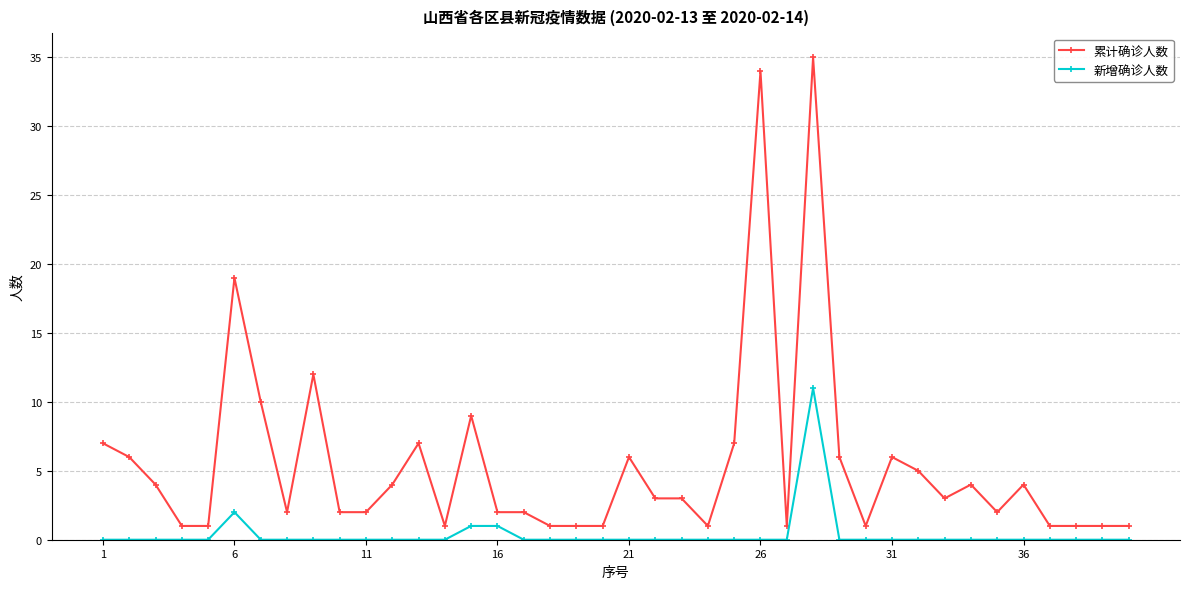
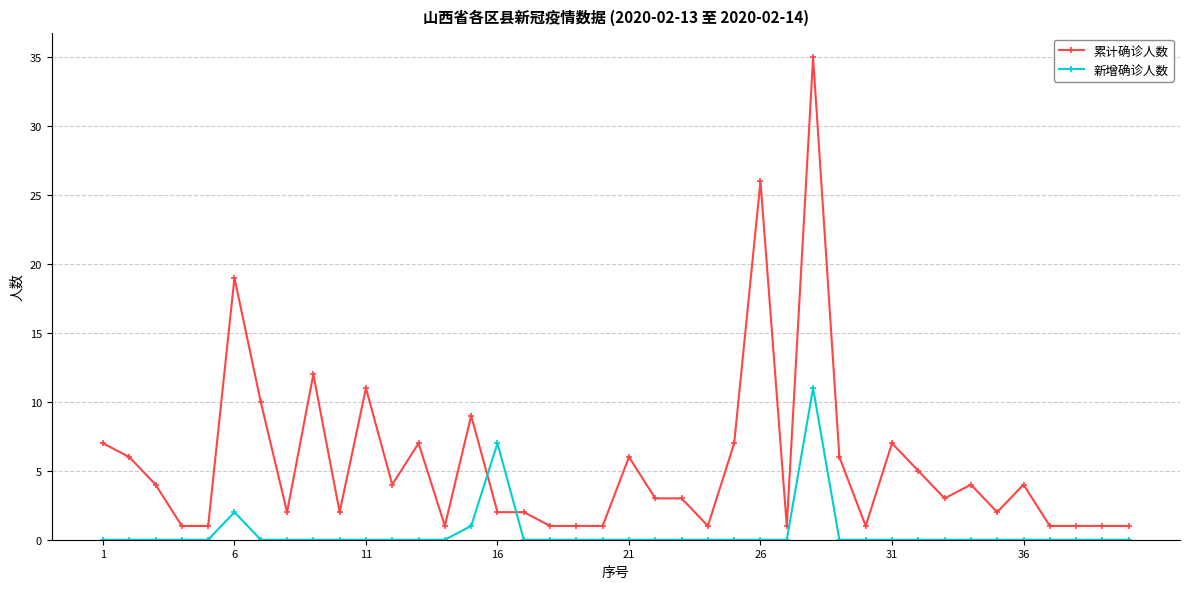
  {
    "累计确诊人数": {
      "1": 7,
      "6": 19,
-     "11": 2,
+     "11": 11,
      "16": 2,
      "21": 6,
-     "26": 34,
-     "31": 6,
+     "26": 26,
+     "31": 7,
      "36": 4
    },
    "新增确诊人数": {
      "1": 0,
      "6": 2,
      "11": 0,
-     "16": 1,
+     "16": 7,
      "21": 0,
      "26": 0,
      "31": 0,
      "36": 0
    }
  }
